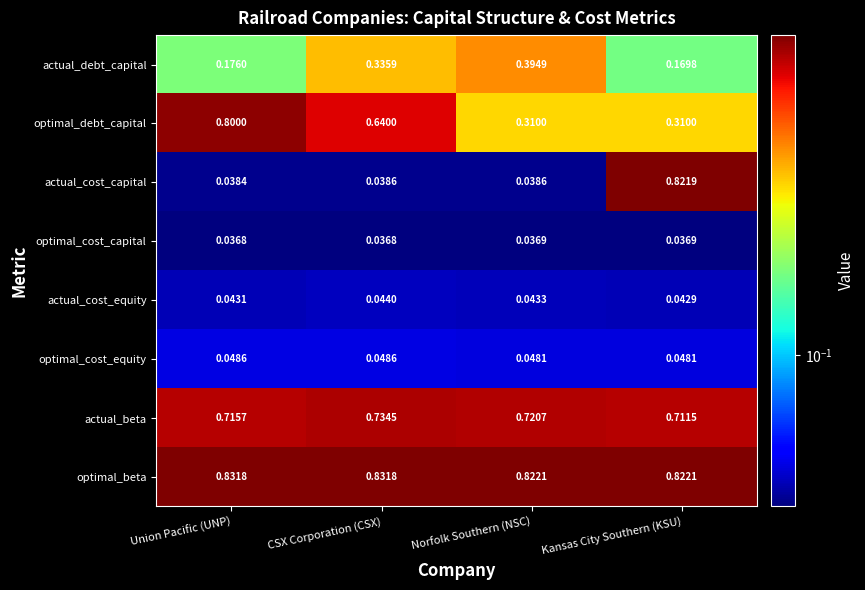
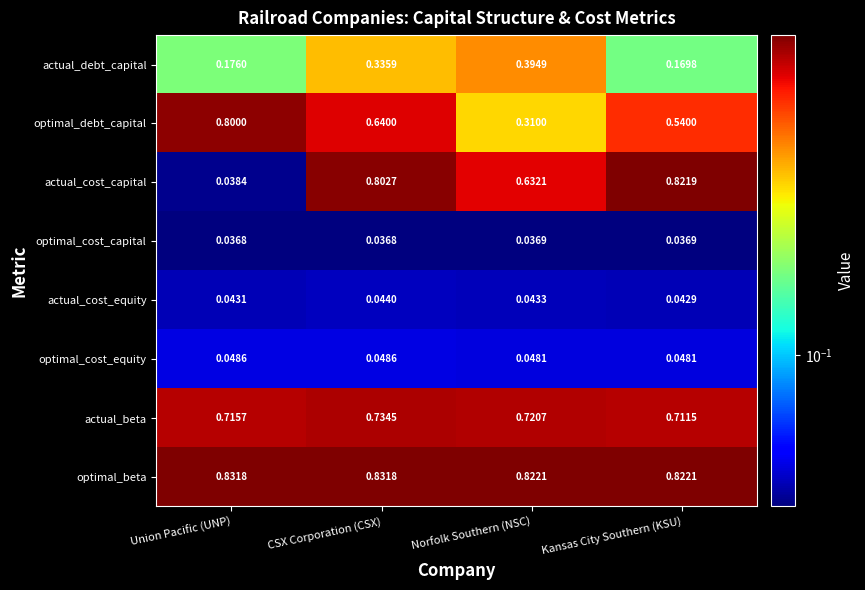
  {
    "actual_debt_capital": {
      "Union Pacific (UNP)": 0.1760,
      "CSX Corporation (CSX)": 0.3359,
      "Norfolk Southern (NSC)": 0.3949,
      "Kansas City Southern (KSU)": 0.1698
    },
    "optimal_debt_capital": {
      "Union Pacific (UNP)": 0.8000,
      "CSX Corporation (CSX)": 0.6400,
      "Norfolk Southern (NSC)": 0.3100,
-     "Kansas City Southern (KSU)": 0.3100
+     "Kansas City Southern (KSU)": 0.5400
    },
    "actual_cost_capital": {
      "Union Pacific (UNP)": 0.0384,
-     "CSX Corporation (CSX)": 0.0386,
-     "Norfolk Southern (NSC)": 0.0386,
+     "CSX Corporation (CSX)": 0.8027,
+     "Norfolk Southern (NSC)": 0.6321,
      "Kansas City Southern (KSU)": 0.8219
    },
    "optimal_cost_capital": {
      "Union Pacific (UNP)": 0.0368,
      "CSX Corporation (CSX)": 0.0368,
      "Norfolk Southern (NSC)": 0.0369,
      "Kansas City Southern (KSU)": 0.0369
    },
    "actual_cost_equity": {
      "Union Pacific (UNP)": 0.0431,
      "CSX Corporation (CSX)": 0.0440,
      "Norfolk Southern (NSC)": 0.0433,
      "Kansas City Southern (KSU)": 0.0429
    },
    "optimal_cost_equity": {
      "Union Pacific (UNP)": 0.0486,
      "CSX Corporation (CSX)": 0.0486,
      "Norfolk Southern (NSC)": 0.0481,
      "Kansas City Southern (KSU)": 0.0481
    },
    "actual_beta": {
      "Union Pacific (UNP)": 0.7157,
      "CSX Corporation (CSX)": 0.7345,
      "Norfolk Southern (NSC)": 0.7207,
      "Kansas City Southern (KSU)": 0.7115
    },
    "optimal_beta": {
      "Union Pacific (UNP)": 0.8318,
      "CSX Corporation (CSX)": 0.8318,
      "Norfolk Southern (NSC)": 0.8221,
      "Kansas City Southern (KSU)": 0.8221
    }
  }
